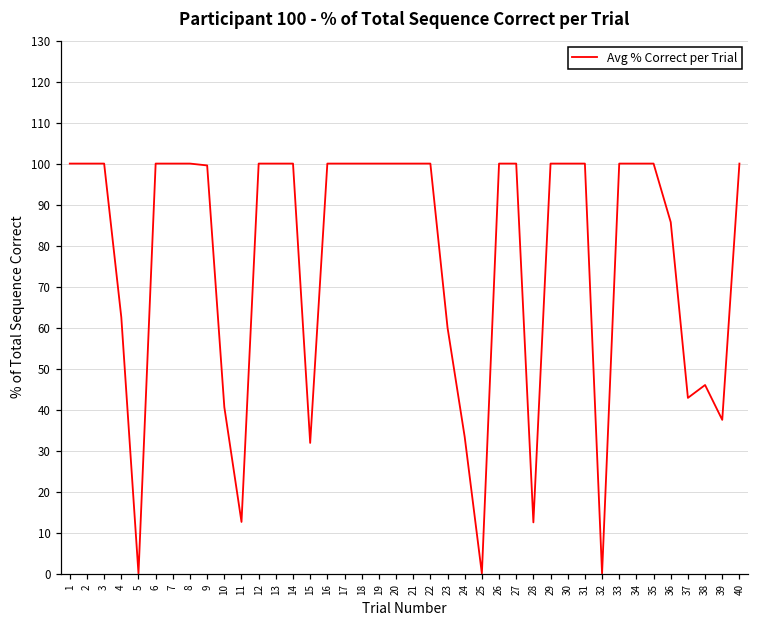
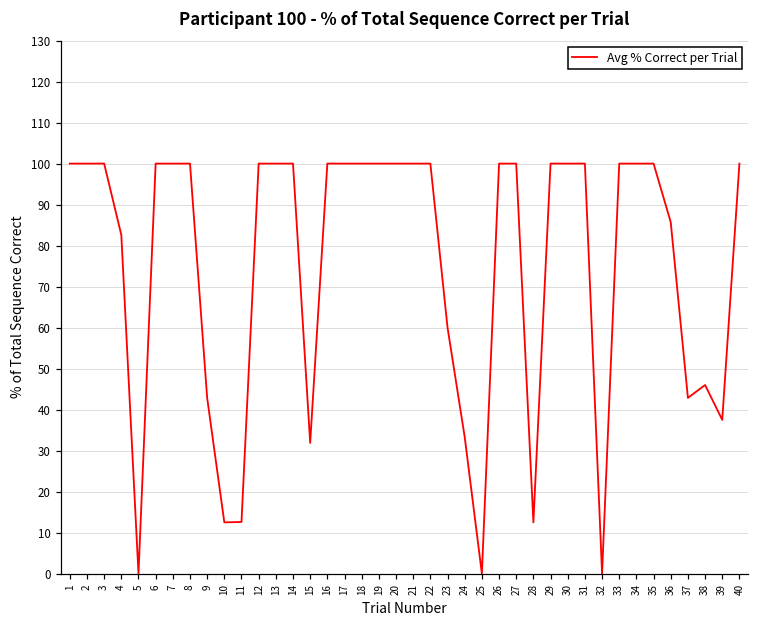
  {
    "1": 100,
    "2": 100,
    "3": 100,
-   "4": 63,
+   "4": 83,
    "5": 0,
    "6": 100,
    "7": 100,
    "8": 100,
-   "9": 100,
-   "10": 41,
+   "9": 43,
+   "10": 13,
    "11": 13,
    "12": 100,
    "13": 100,
    "14": 100,
    "15": 32,
    "16": 100,
    "17": 100,
    "18": 100,
    "19": 100,
    "20": 100,
    "21": 100,
    "22": 100,
    "23": 60,
    "24": 33,
    "25": 0,
    "26": 100,
    "27": 100,
    "28": 13,
    "29": 100,
    "30": 100,
    "31": 100,
    "32": 0,
    "33": 100,
    "34": 100,
    "35": 100,
    "36": 86,
    "37": 43,
    "38": 46,
    "39": 38,
    "40": 100
  }
